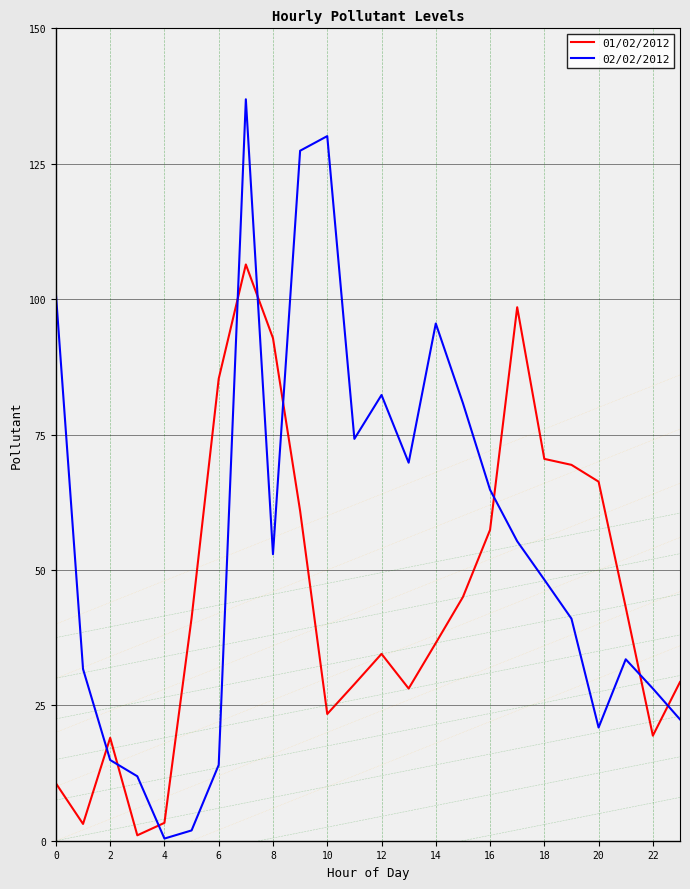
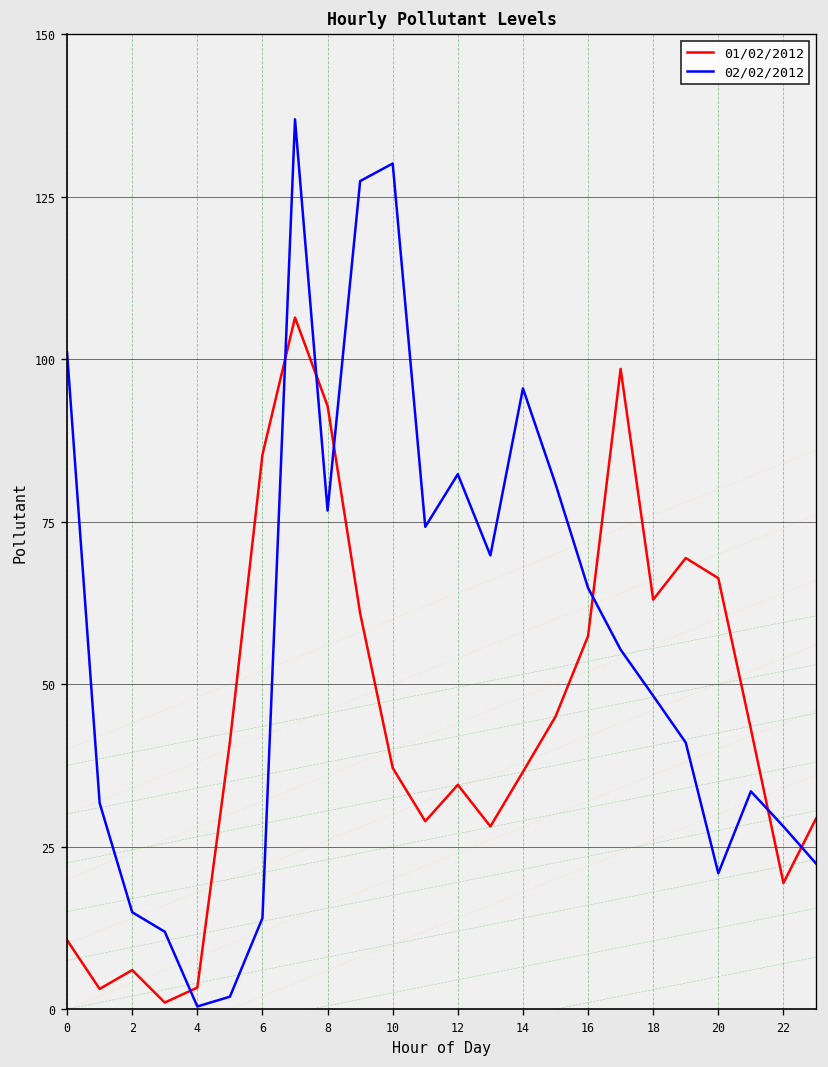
  {
    "01/02/2012": {
      "0": 11,
-     "2": 19,
+     "2": 6,
      "4": 3,
      "6": 85,
      "8": 93,
-     "10": 23,
+     "10": 37,
      "16": 57,
-     "18": 71,
+     "18": 63,
      "20": 66,
      "22": 19
    },
    "02/02/2012": {
      "0": 101,
      "2": 15,
      "4": 0,
      "6": 14,
-     "8": 53,
+     "8": 77,
      "10": 130,
      "12": 82,
      "14": 96,
      "16": 65,
      "20": 21,
      "22": 28
    }
  }
